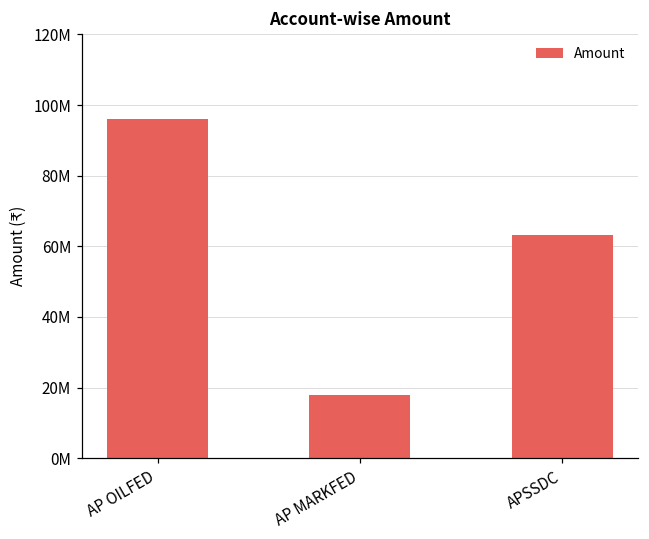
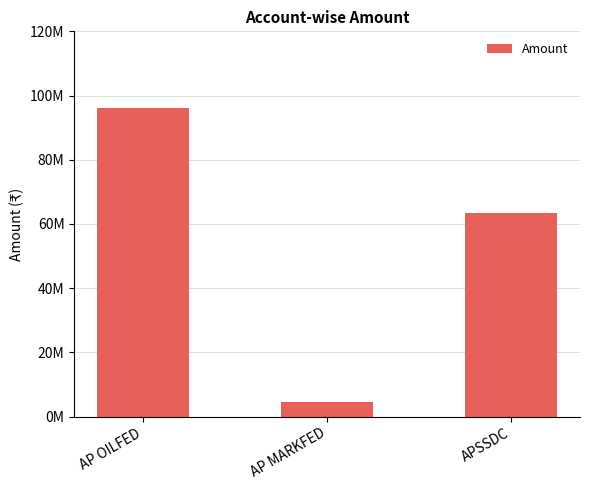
  {
    "AP OILFED": 96000000,
-   "AP MARKFED": 18000000,
+   "AP MARKFED": 5000000,
    "APSSDC": 63000000
  }
